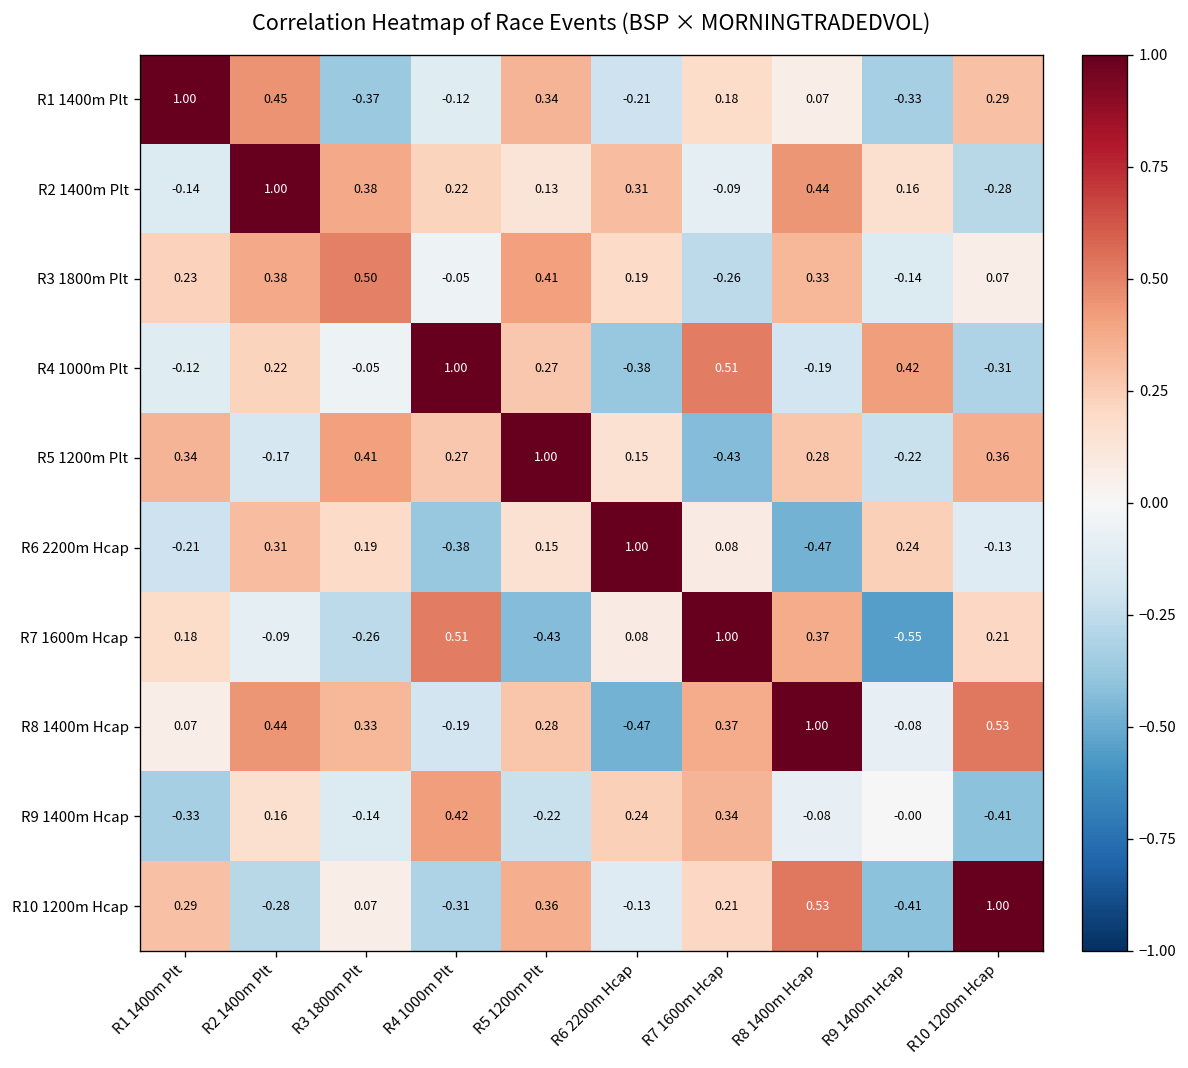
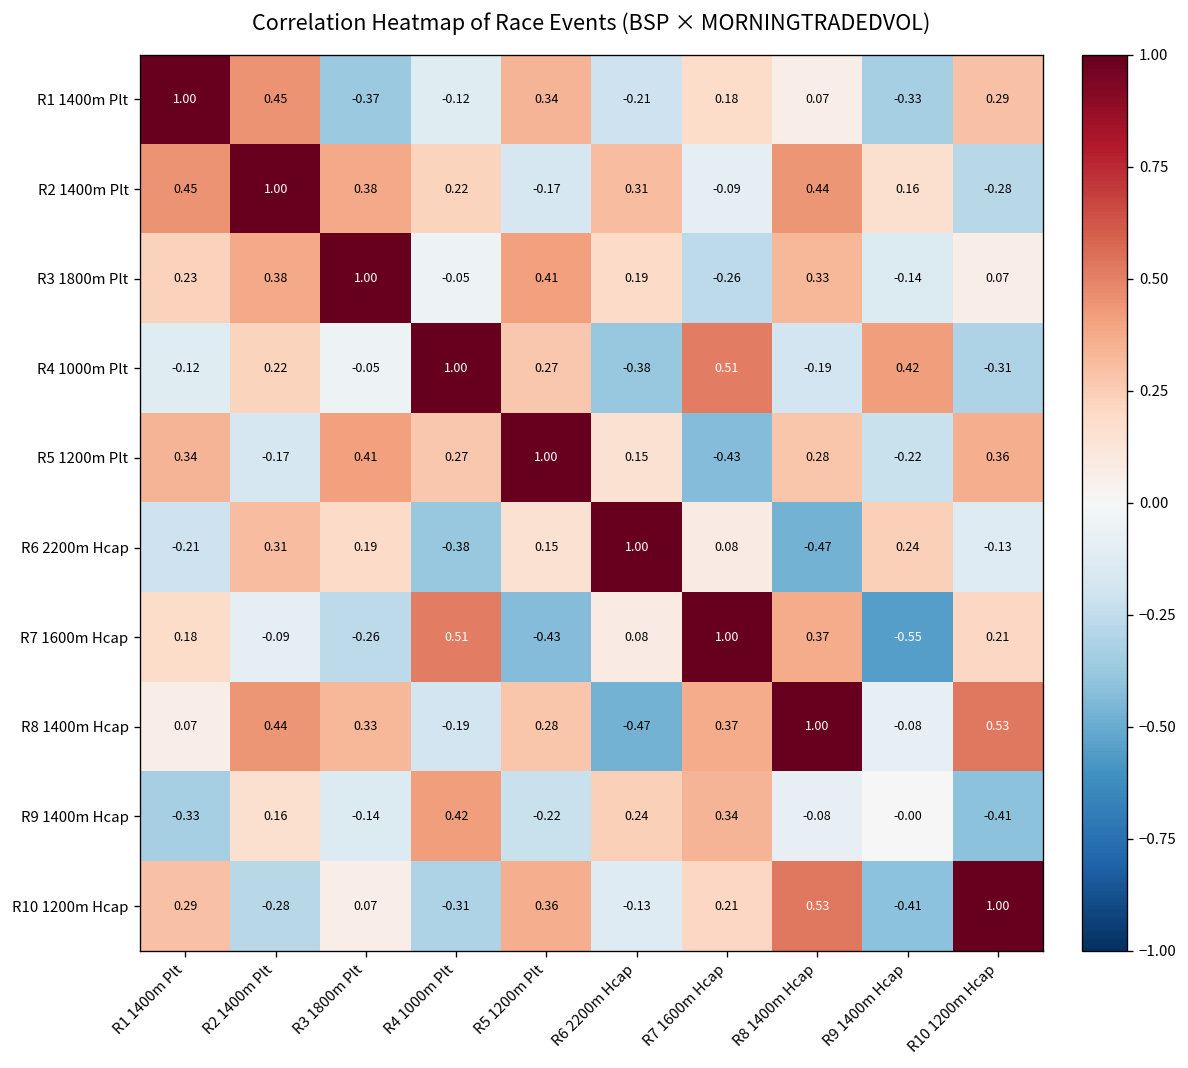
  {
    "R1 1400m Plt": {
      "R1 1400m Plt": 1.00,
      "R2 1400m Plt": 0.45,
      "R3 1800m Plt": -0.37,
      "R4 1000m Plt": -0.12,
      "R5 1200m Plt": 0.34,
      "R6 2200m Hcap": -0.21,
      "R7 1600m Hcap": 0.18,
      "R8 1400m Hcap": 0.07,
      "R9 1400m Hcap": -0.33,
      "R10 1200m Hcap": 0.29
    },
    "R2 1400m Plt": {
-     "R1 1400m Plt": -0.14,
+     "R1 1400m Plt": 0.45,
      "R2 1400m Plt": 1.00,
      "R3 1800m Plt": 0.38,
      "R4 1000m Plt": 0.22,
-     "R5 1200m Plt": 0.13,
+     "R5 1200m Plt": -0.17,
      "R6 2200m Hcap": 0.31,
      "R7 1600m Hcap": -0.09,
      "R8 1400m Hcap": 0.44,
      "R9 1400m Hcap": 0.16,
      "R10 1200m Hcap": -0.28
    },
    "R3 1800m Plt": {
      "R1 1400m Plt": 0.23,
      "R2 1400m Plt": 0.38,
-     "R3 1800m Plt": 0.50,
+     "R3 1800m Plt": 1.00,
      "R4 1000m Plt": -0.05,
      "R5 1200m Plt": 0.41,
      "R6 2200m Hcap": 0.19,
      "R7 1600m Hcap": -0.26,
      "R8 1400m Hcap": 0.33,
      "R9 1400m Hcap": -0.14,
      "R10 1200m Hcap": 0.07
    },
    "R4 1000m Plt": {
      "R1 1400m Plt": -0.12,
      "R2 1400m Plt": 0.22,
      "R3 1800m Plt": -0.05,
      "R4 1000m Plt": 1.00,
      "R5 1200m Plt": 0.27,
      "R6 2200m Hcap": -0.38,
      "R7 1600m Hcap": 0.51,
      "R8 1400m Hcap": -0.19,
      "R9 1400m Hcap": 0.42,
      "R10 1200m Hcap": -0.31
    },
    "R5 1200m Plt": {
      "R1 1400m Plt": 0.34,
      "R2 1400m Plt": -0.17,
      "R3 1800m Plt": 0.41,
      "R4 1000m Plt": 0.27,
      "R5 1200m Plt": 1.00,
      "R6 2200m Hcap": 0.15,
      "R7 1600m Hcap": -0.43,
      "R8 1400m Hcap": 0.28,
      "R9 1400m Hcap": -0.22,
      "R10 1200m Hcap": 0.36
    },
    "R6 2200m Hcap": {
      "R1 1400m Plt": -0.21,
      "R2 1400m Plt": 0.31,
      "R3 1800m Plt": 0.19,
      "R4 1000m Plt": -0.38,
      "R5 1200m Plt": 0.15,
      "R6 2200m Hcap": 1.00,
      "R7 1600m Hcap": 0.08,
      "R8 1400m Hcap": -0.47,
      "R9 1400m Hcap": 0.24,
      "R10 1200m Hcap": -0.13
    },
    "R7 1600m Hcap": {
      "R1 1400m Plt": 0.18,
      "R2 1400m Plt": -0.09,
      "R3 1800m Plt": -0.26,
      "R4 1000m Plt": 0.51,
      "R5 1200m Plt": -0.43,
      "R6 2200m Hcap": 0.08,
      "R7 1600m Hcap": 1.00,
      "R8 1400m Hcap": 0.37,
      "R9 1400m Hcap": -0.55,
      "R10 1200m Hcap": 0.21
    },
    "R8 1400m Hcap": {
      "R1 1400m Plt": 0.07,
      "R2 1400m Plt": 0.44,
      "R3 1800m Plt": 0.33,
      "R4 1000m Plt": -0.19,
      "R5 1200m Plt": 0.28,
      "R6 2200m Hcap": -0.47,
      "R7 1600m Hcap": 0.37,
      "R8 1400m Hcap": 1.00,
      "R9 1400m Hcap": -0.08,
      "R10 1200m Hcap": 0.53
    },
    "R9 1400m Hcap": {
      "R1 1400m Plt": -0.33,
      "R2 1400m Plt": 0.16,
      "R3 1800m Plt": -0.14,
      "R4 1000m Plt": 0.42,
      "R5 1200m Plt": -0.22,
      "R6 2200m Hcap": 0.24,
      "R7 1600m Hcap": 0.34,
      "R8 1400m Hcap": -0.08,
      "R9 1400m Hcap": -0.00,
      "R10 1200m Hcap": -0.41
    },
    "R10 1200m Hcap": {
      "R1 1400m Plt": 0.29,
      "R2 1400m Plt": -0.28,
      "R3 1800m Plt": 0.07,
      "R4 1000m Plt": -0.31,
      "R5 1200m Plt": 0.36,
      "R6 2200m Hcap": -0.13,
      "R7 1600m Hcap": 0.21,
      "R8 1400m Hcap": 0.53,
      "R9 1400m Hcap": -0.41,
      "R10 1200m Hcap": 1.00
    }
  }
